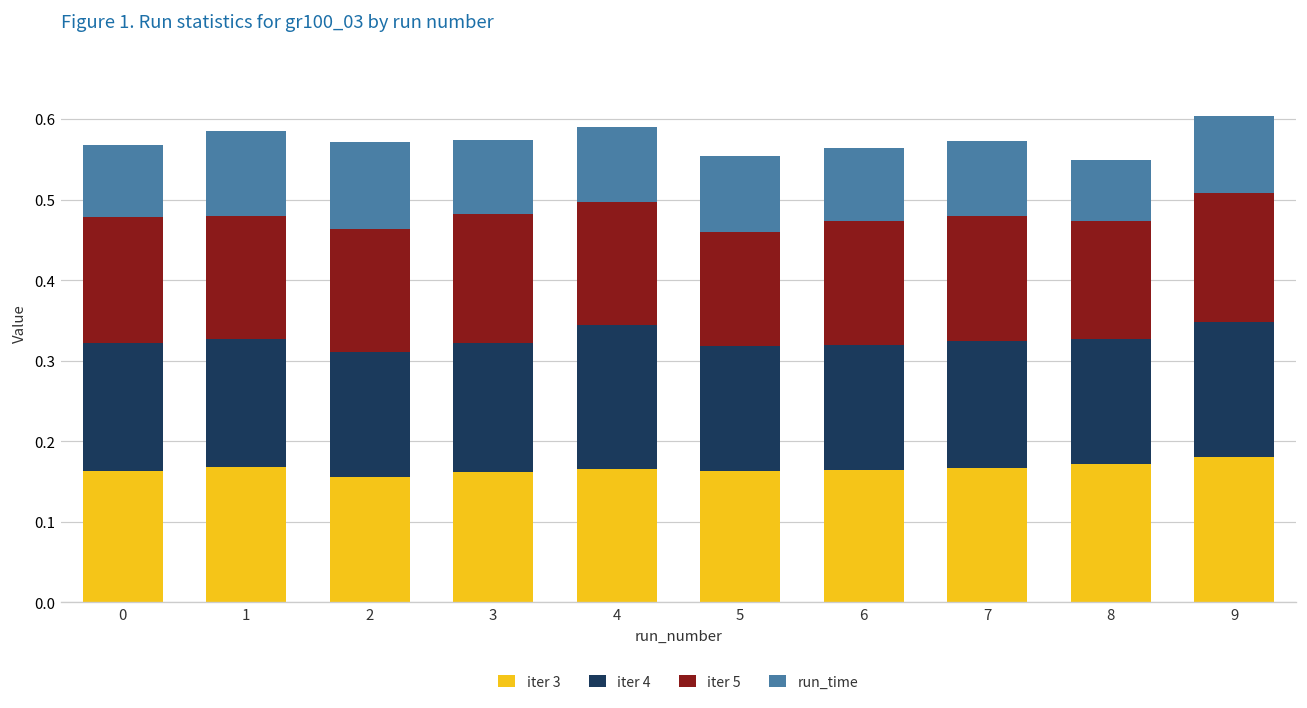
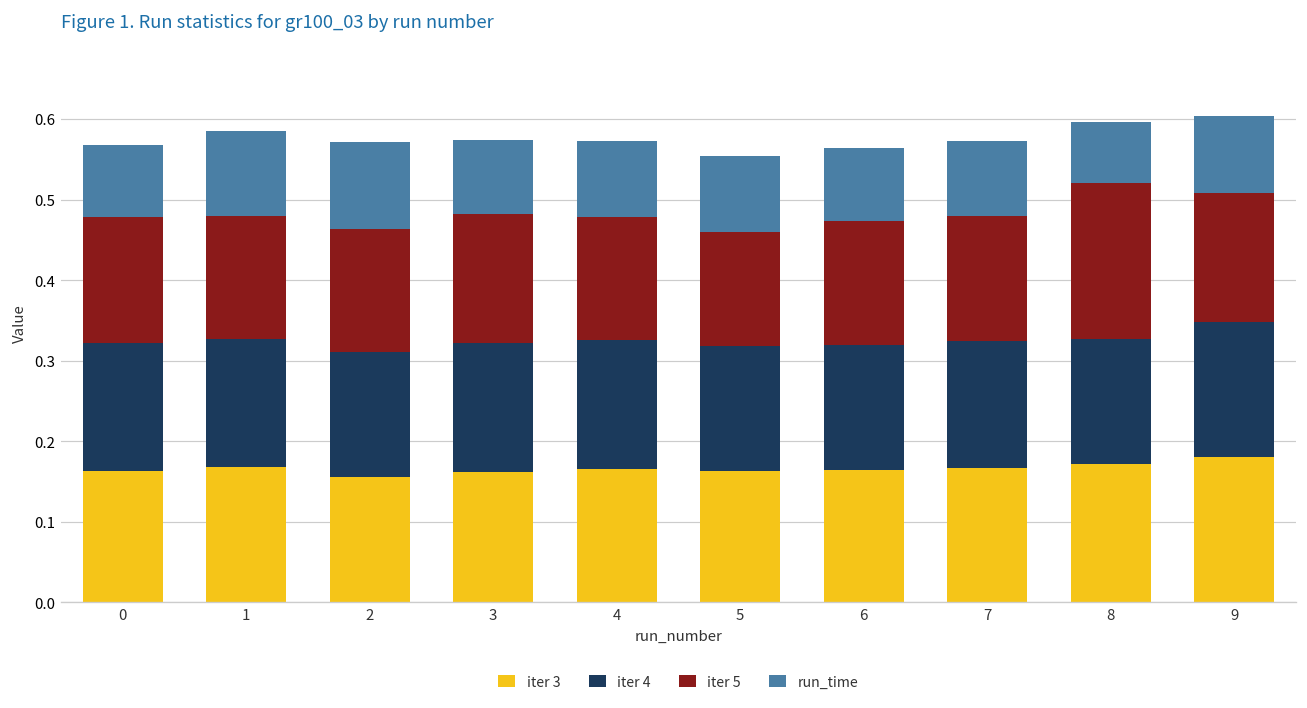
  {
    "iter 3": {
      "0": 0.16,
      "1": 0.17,
      "2": 0.16,
      "3": 0.16,
      "4": 0.17,
      "5": 0.16,
      "6": 0.16,
      "7": 0.17,
      "8": 0.17,
      "9": 0.18
    },
    "iter 4": {
      "0": 0.16,
      "1": 0.16,
      "2": 0.16,
      "3": 0.16,
-     "4": 0.18,
+     "4": 0.16,
      "5": 0.16,
      "6": 0.16,
      "7": 0.16,
      "8": 0.15,
      "9": 0.17
    },
    "iter 5": {
      "0": 0.16,
      "1": 0.15,
      "2": 0.15,
      "3": 0.16,
      "4": 0.15,
      "5": 0.14,
      "6": 0.15,
      "7": 0.16,
-     "8": 0.15,
+     "8": 0.19,
      "9": 0.16
    },
    "run_time": {
      "0": 0.09,
      "1": 0.11,
      "2": 0.11,
      "3": 0.09,
      "4": 0.09,
      "5": 0.09,
      "6": 0.09,
      "7": 0.09,
      "8": 0.08,
      "9": 0.10
    }
  }
